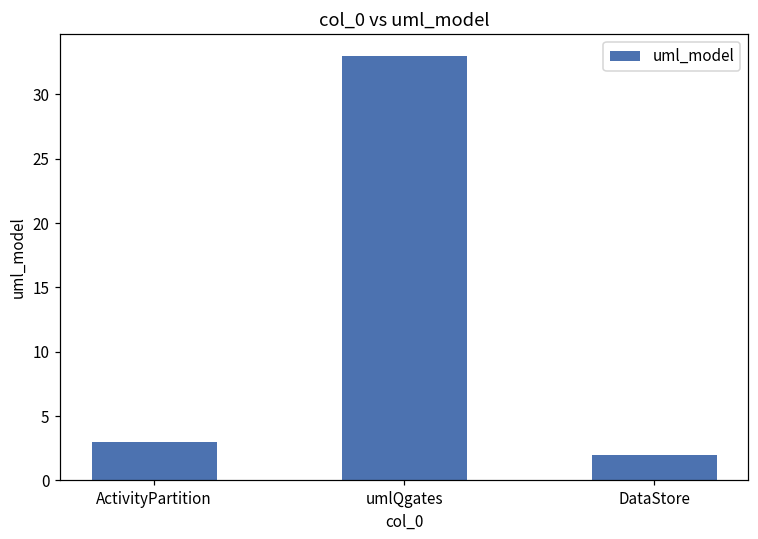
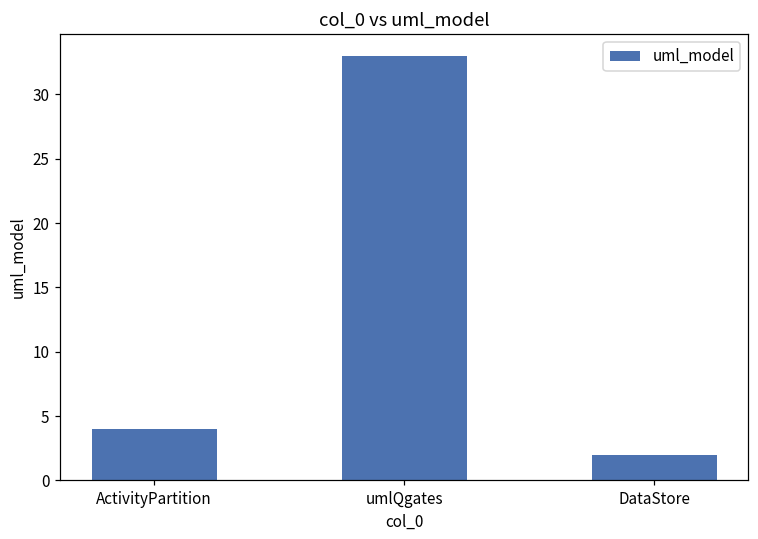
  {
-   "ActivityPartition": 3,
+   "ActivityPartition": 4,
    "umlQgates": 33,
    "DataStore": 2
  }
